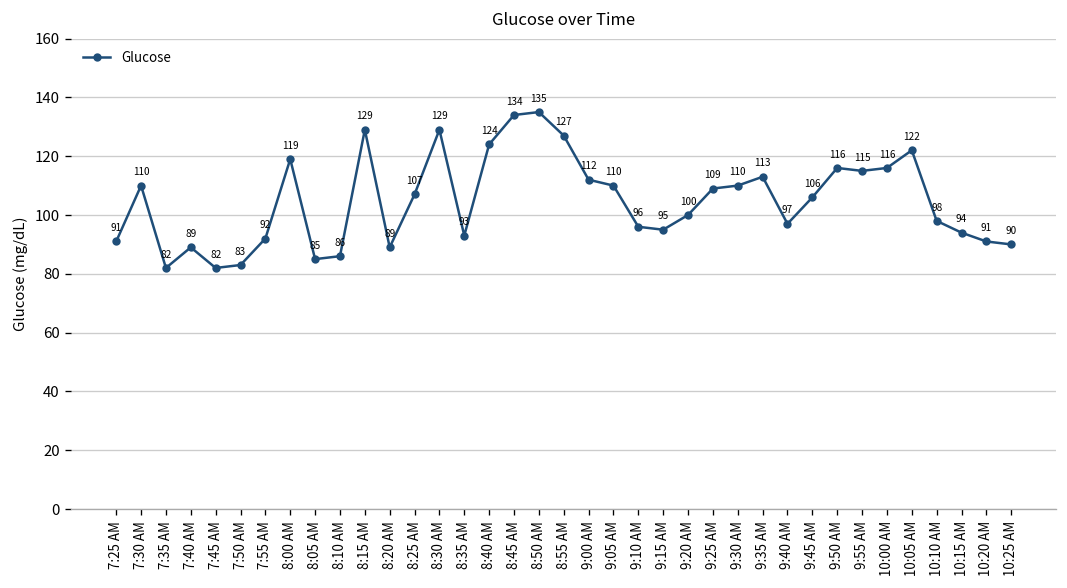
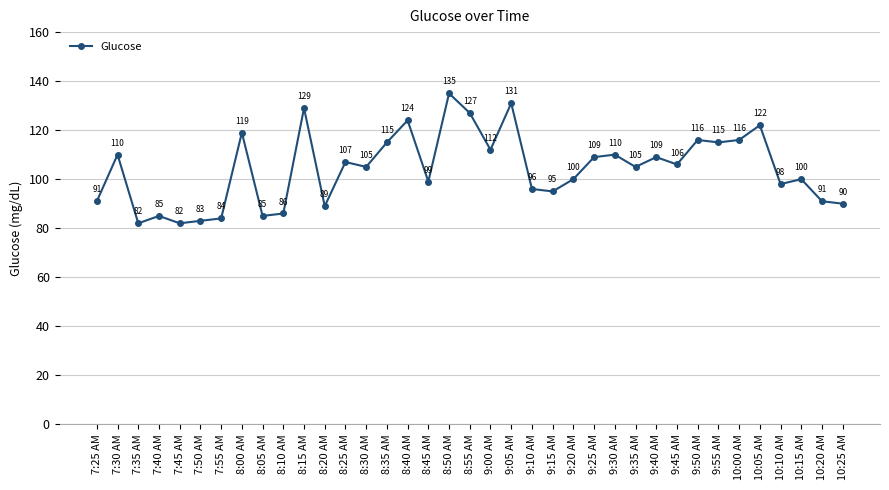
  {
    "7:25 AM": 91,
    "7:30 AM": 110,
    "7:35 AM": 82,
-   "7:40 AM": 89,
+   "7:40 AM": 85,
    "7:45 AM": 82,
    "7:50 AM": 83,
-   "7:55 AM": 92,
+   "7:55 AM": 84,
    "8:00 AM": 119,
    "8:05 AM": 85,
    "8:10 AM": 86,
    "8:15 AM": 129,
    "8:20 AM": 89,
    "8:25 AM": 107,
-   "8:30 AM": 129,
-   "8:35 AM": 93,
+   "8:30 AM": 105,
+   "8:35 AM": 115,
    "8:40 AM": 124,
-   "8:45 AM": 134,
+   "8:45 AM": 99,
    "8:50 AM": 135,
    "8:55 AM": 127,
    "9:00 AM": 112,
-   "9:05 AM": 110,
+   "9:05 AM": 131,
    "9:10 AM": 96,
    "9:15 AM": 95,
    "9:20 AM": 100,
    "9:25 AM": 109,
    "9:30 AM": 110,
-   "9:35 AM": 113,
-   "9:40 AM": 97,
+   "9:35 AM": 105,
+   "9:40 AM": 109,
    "9:45 AM": 106,
    "9:50 AM": 116,
    "9:55 AM": 115,
    "10:00 AM": 116,
    "10:05 AM": 122,
    "10:10 AM": 98,
-   "10:15 AM": 94,
+   "10:15 AM": 100,
    "10:20 AM": 91,
    "10:25 AM": 90
  }
